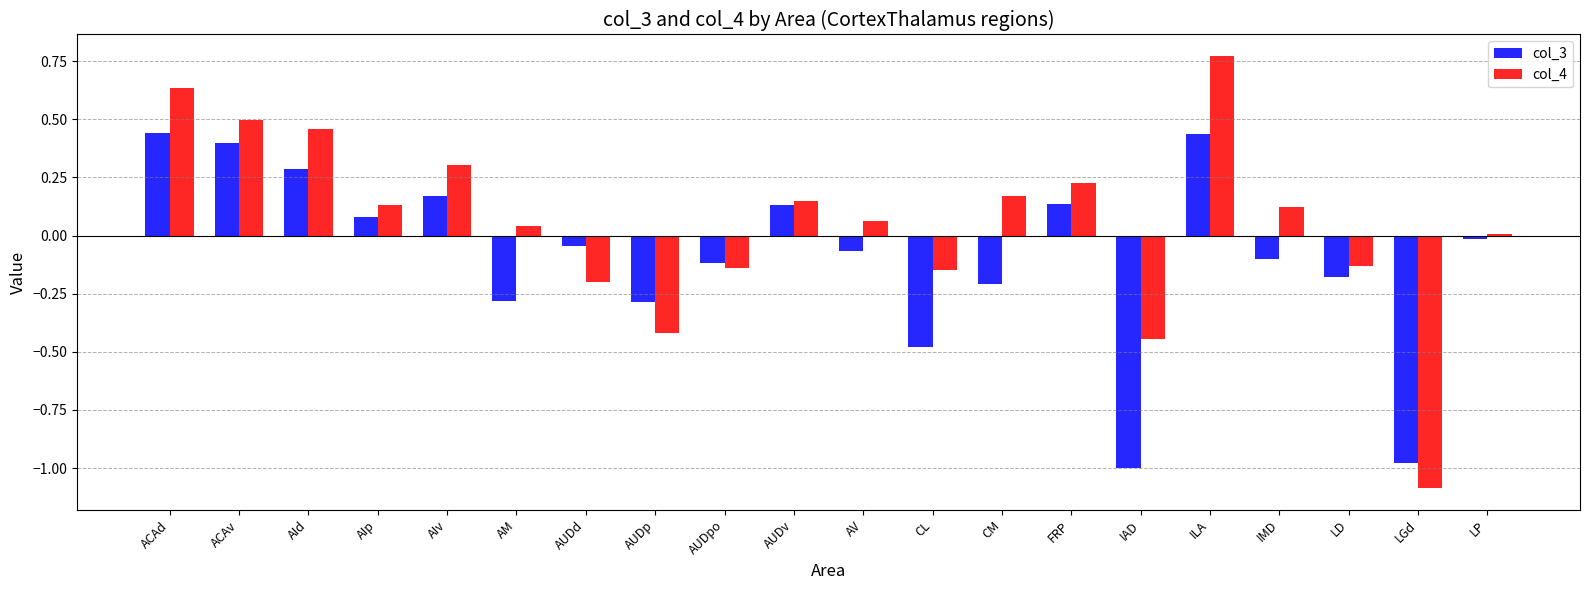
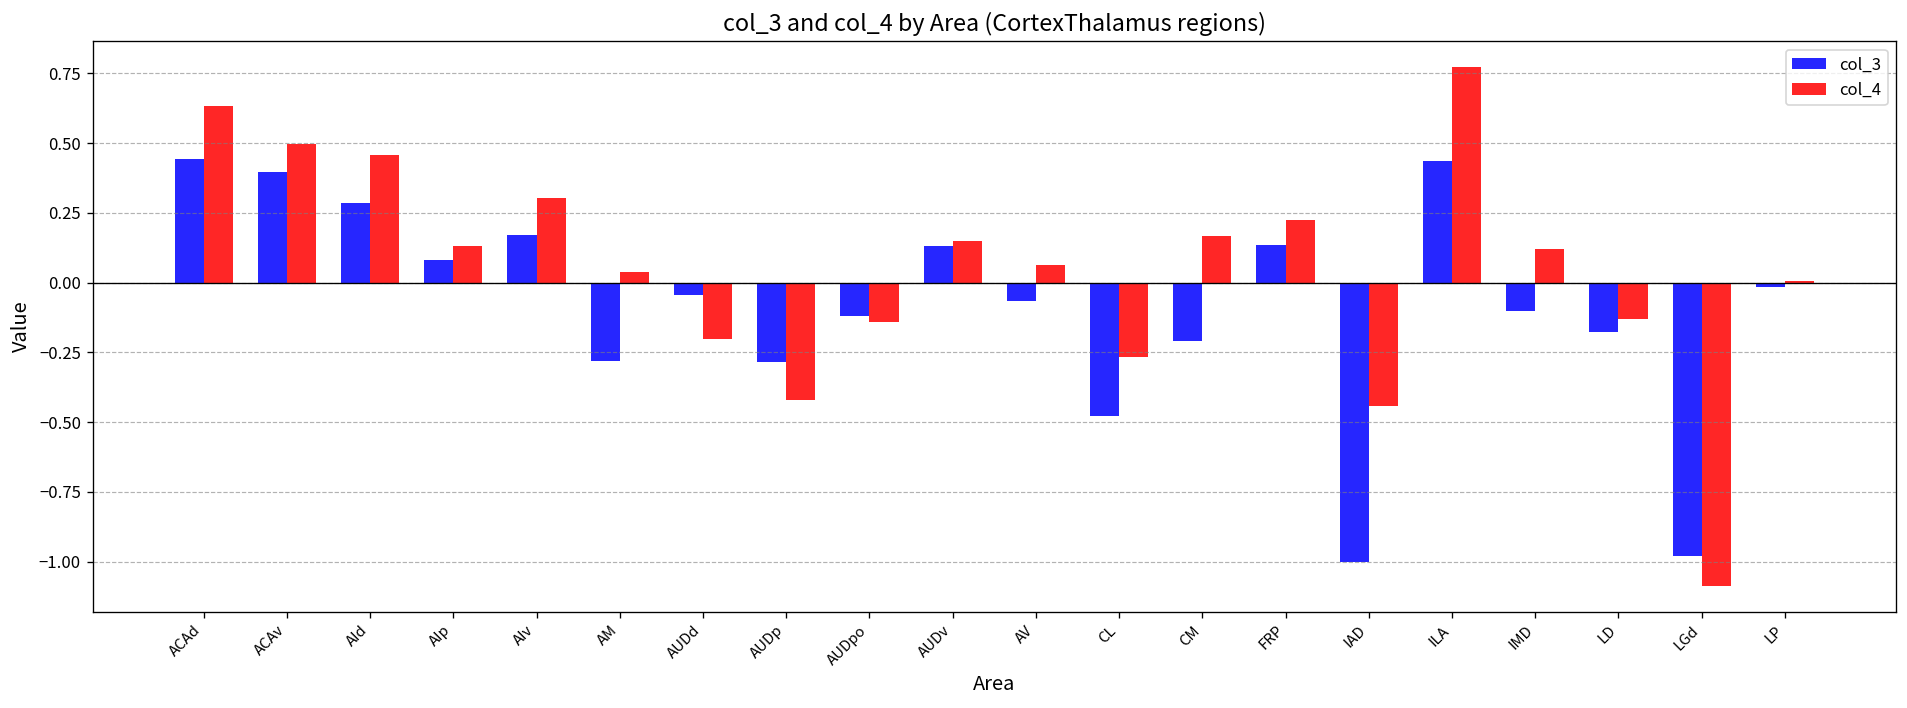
  {
    "col_3": {
      "ACAd": 0.44,
      "ACAv": 0.40,
      "AId": 0.29,
      "AIp": 0.08,
      "AIv": 0.17,
      "AM": -0.28,
      "AUDd": -0.04,
      "AUDp": -0.29,
      "AUDpo": -0.12,
      "AUDv": 0.13,
      "AV": -0.06,
      "CL": -0.48,
      "CM": -0.21,
      "FRP": 0.13,
      "IAD": -1.00,
      "ILA": 0.43,
      "IMD": -0.10,
      "LD": -0.18,
      "LGd": -0.98,
      "LP": -0.02
    },
    "col_4": {
      "ACAd": 0.63,
      "ACAv": 0.50,
      "AId": 0.46,
      "AIp": 0.13,
      "AIv": 0.30,
      "AM": 0.04,
      "AUDd": -0.20,
      "AUDp": -0.42,
      "AUDpo": -0.14,
      "AUDv": 0.15,
      "AV": 0.06,
-     "CL": -0.15,
+     "CL": -0.27,
      "CM": 0.17,
      "FRP": 0.22,
      "IAD": -0.44,
      "ILA": 0.77,
      "IMD": 0.12,
      "LD": -0.13,
      "LGd": -1.09
    }
  }
